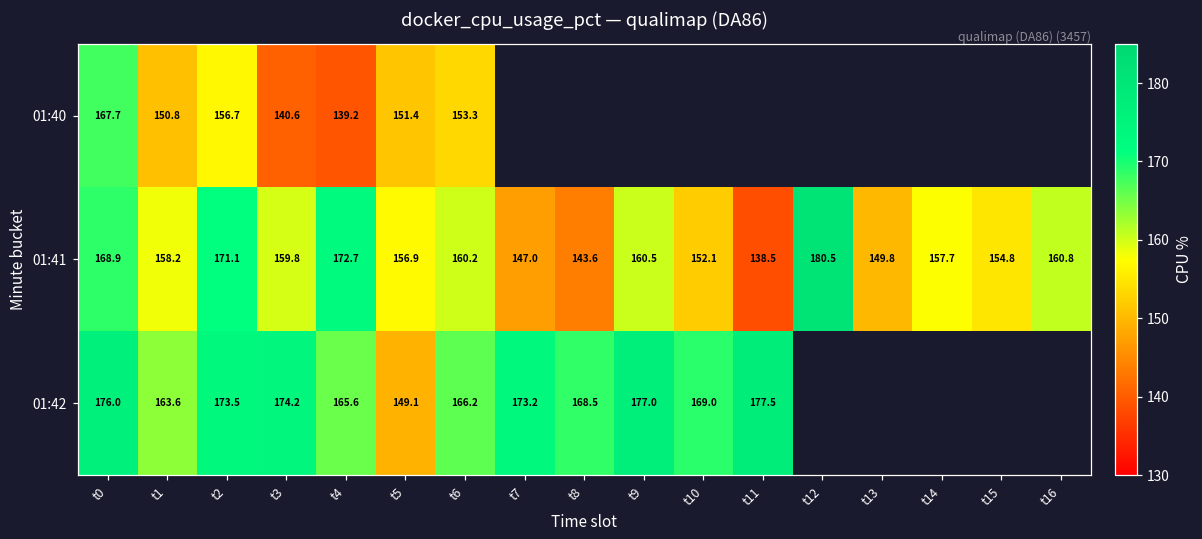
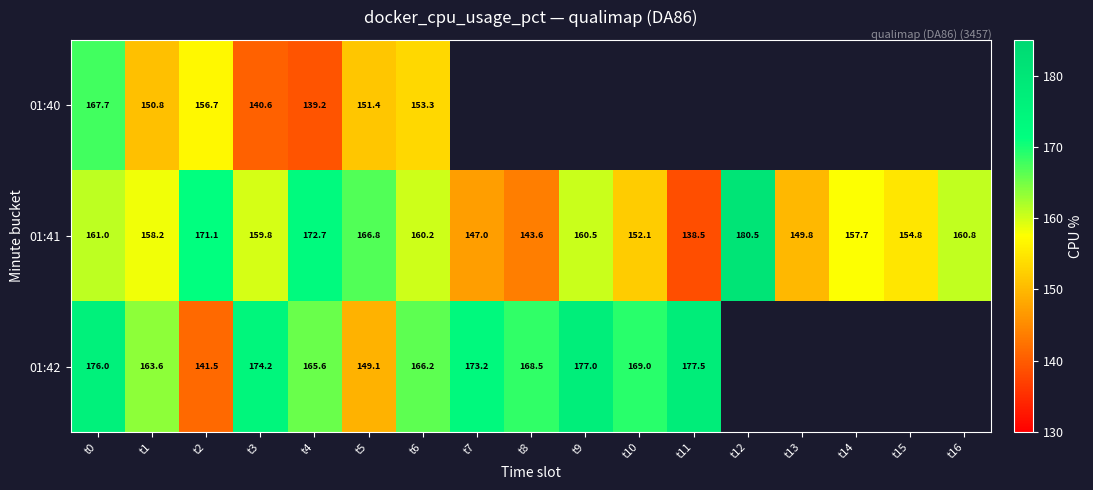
  {
    "01:40": {
      "t0": 167.7,
      "t1": 150.8,
      "t2": 156.7,
      "t3": 140.6,
      "t4": 139.2,
      "t5": 151.4,
      "t6": 153.3
    },
    "01:41": {
-     "t0": 168.9,
+     "t0": 161.0,
      "t1": 158.2,
      "t2": 171.1,
      "t3": 159.8,
      "t4": 172.7,
-     "t5": 156.9,
+     "t5": 166.8,
      "t6": 160.2,
      "t7": 147.0,
      "t8": 143.6,
      "t9": 160.5,
      "t10": 152.1,
      "t11": 138.5,
      "t12": 180.5,
      "t13": 149.8,
      "t14": 157.7,
      "t15": 154.8,
      "t16": 160.8
    },
    "01:42": {
      "t0": 176.0,
      "t1": 163.6,
-     "t2": 173.5,
+     "t2": 141.5,
      "t3": 174.2,
      "t4": 165.6,
      "t5": 149.1,
      "t6": 166.2,
      "t7": 173.2,
      "t8": 168.5,
      "t9": 177.0,
      "t10": 169.0,
      "t11": 177.5
    }
  }
